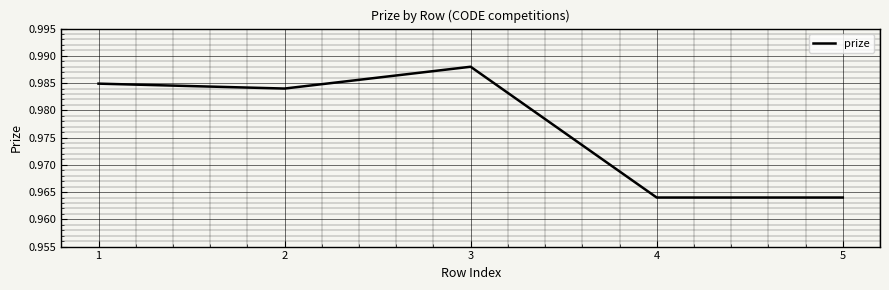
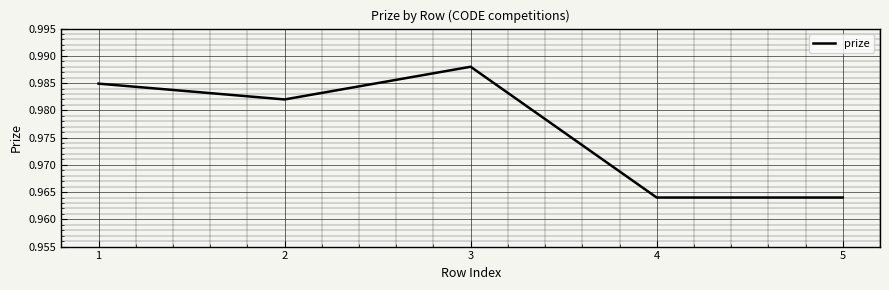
  {
    "1": 0.985,
-   "2": 0.984,
+   "2": 0.982,
    "3": 0.988,
    "4": 0.964,
    "5": 0.964
  }
